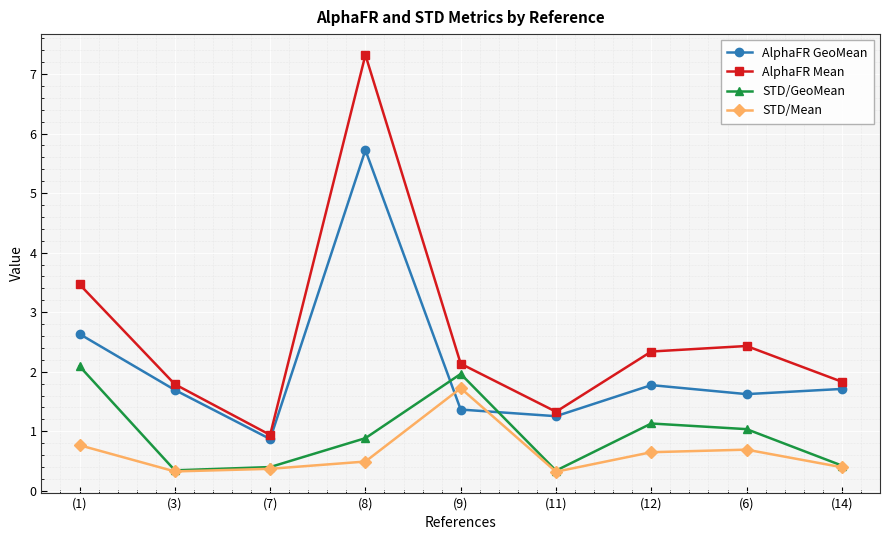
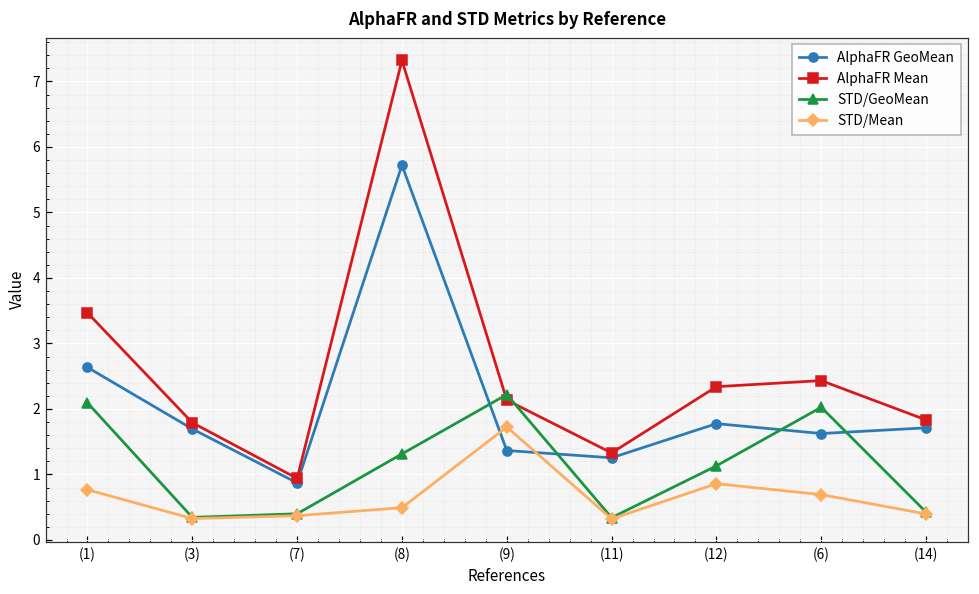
  {
    "AlphaFR GeoMean": {
      "(1)": 2.6,
      "(3)": 1.7,
      "(7)": 0.9,
      "(8)": 5.7,
      "(9)": 1.4,
      "(11)": 1.3,
      "(12)": 1.8,
      "(6)": 1.6,
      "(14)": 1.7
    },
    "AlphaFR Mean": {
      "(1)": 3.5,
      "(3)": 1.8,
      "(7)": 0.9,
      "(8)": 7.3,
      "(9)": 2.1,
      "(11)": 1.3,
      "(12)": 2.3,
      "(6)": 2.4,
      "(14)": 1.8
    },
    "STD/GeoMean": {
      "(1)": 2.1,
-     "(8)": 0.9,
-     "(9)": 2.0,
+     "(8)": 1.3,
+     "(9)": 2.2,
      "(12)": 1.1,
-     "(6)": 1.0
+     "(6)": 2.0
    },
    "STD/Mean": {
      "(1)": 0.8,
      "(8)": 0.5,
      "(9)": 1.7,
-     "(12)": 0.6,
+     "(12)": 0.9,
      "(6)": 0.7
    }
  }
